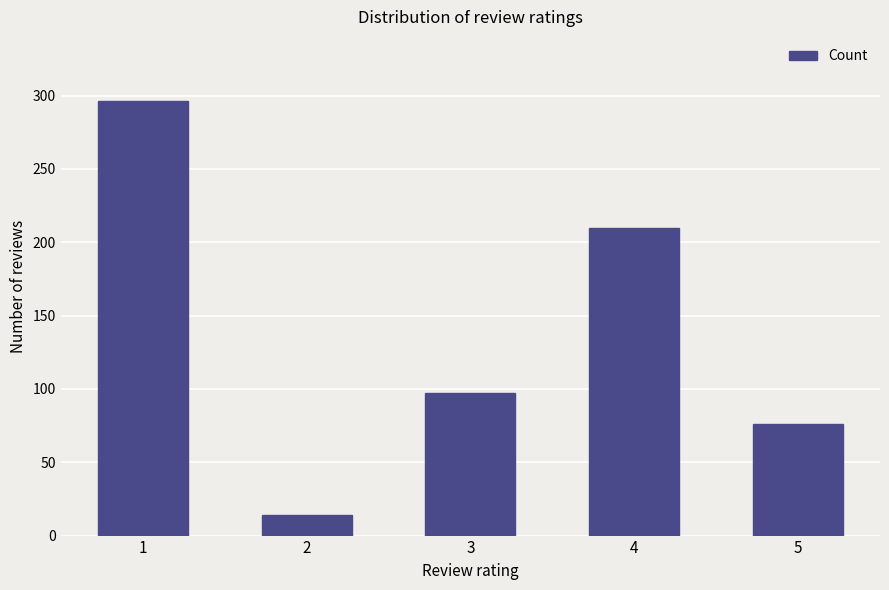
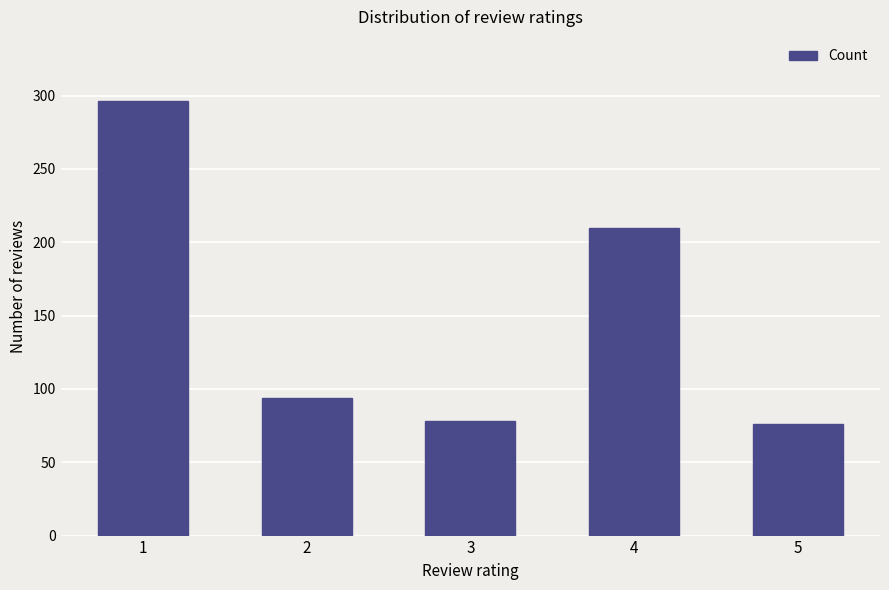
  {
    "1": 296,
-   "2": 14,
-   "3": 97,
+   "2": 94,
+   "3": 78,
    "4": 210,
    "5": 76
  }
